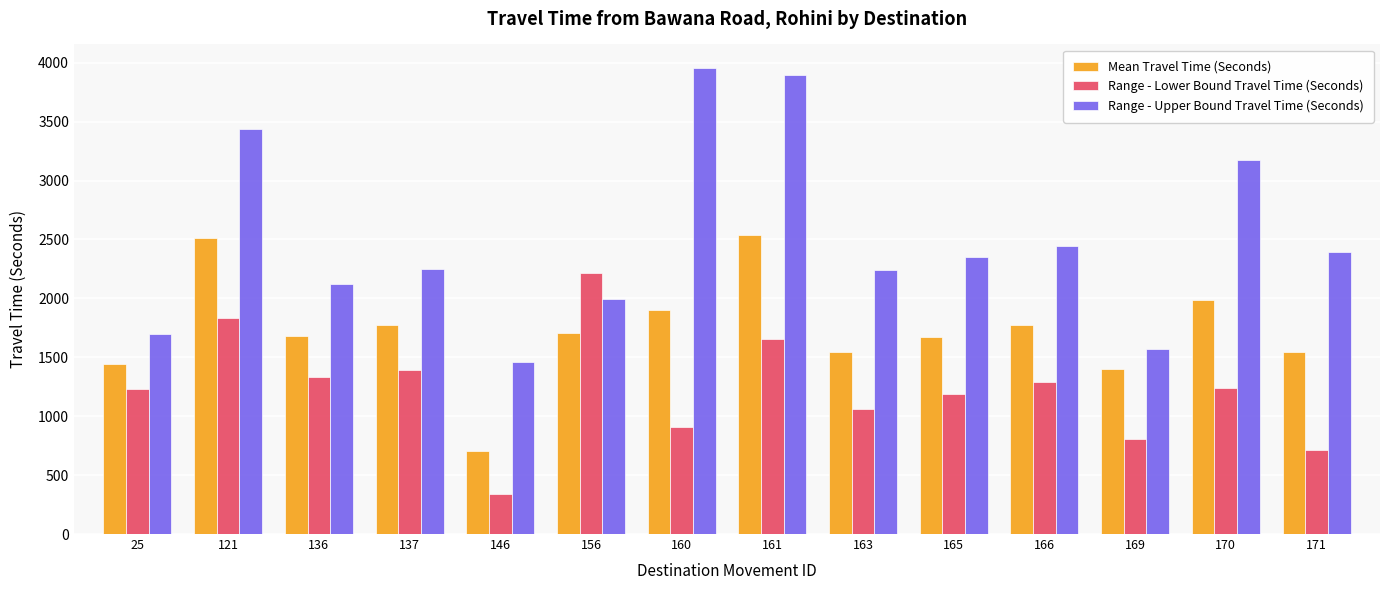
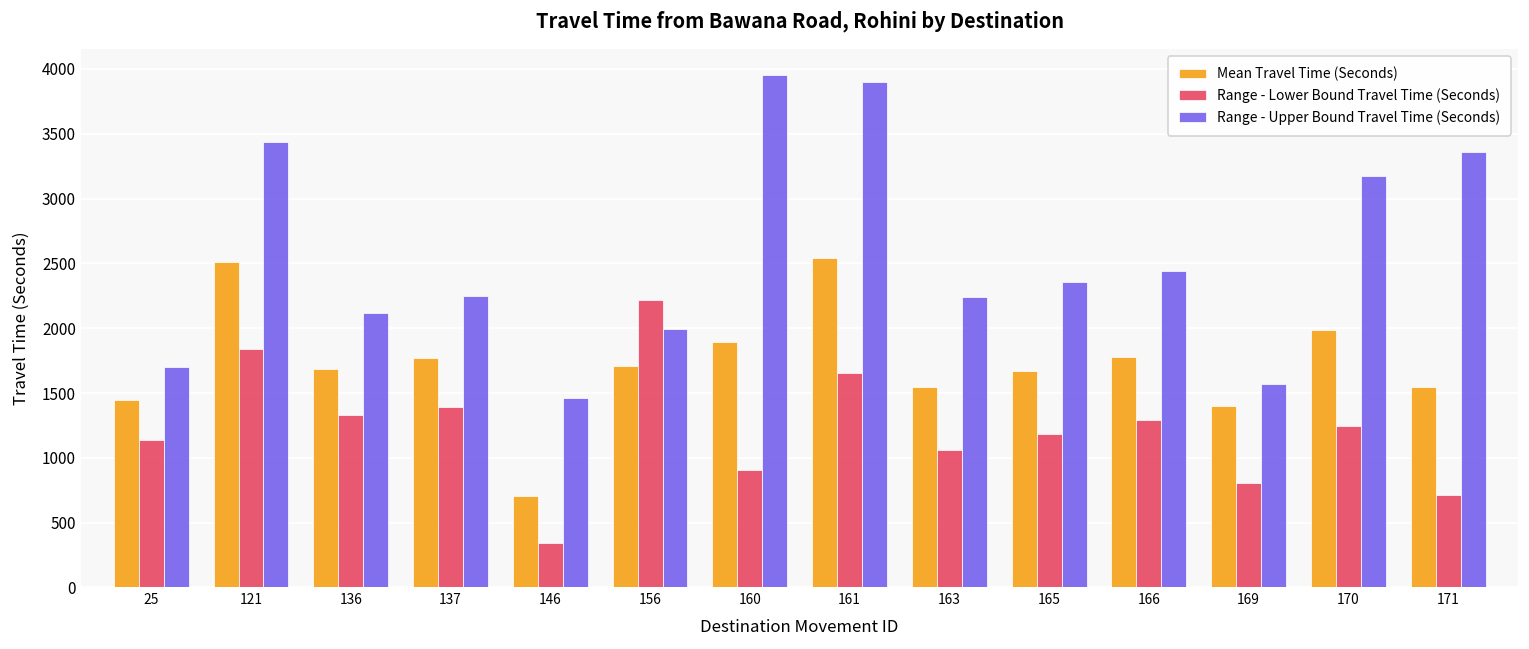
  {
    "Mean Travel Time (Seconds)": {
      "25": 1450,
      "121": 2510,
      "136": 1680,
      "137": 1770,
      "146": 710,
      "156": 1710,
      "160": 1900,
      "161": 2540,
      "163": 1540,
      "165": 1670,
      "166": 1780,
      "169": 1400,
      "170": 1990,
      "171": 1550
    },
    "Range - Lower Bound Travel Time (Seconds)": {
-     "25": 1230,
+     "25": 1140,
      "121": 1840,
      "136": 1330,
      "137": 1400,
      "146": 340,
      "156": 2220,
      "160": 910,
      "161": 1650,
      "163": 1060,
      "165": 1190,
      "166": 1290,
      "169": 810,
      "170": 1240,
      "171": 710
    },
    "Range - Upper Bound Travel Time (Seconds)": {
      "25": 1700,
      "121": 3430,
      "136": 2120,
      "137": 2250,
      "146": 1460,
      "156": 2000,
      "160": 3960,
      "161": 3900,
      "163": 2240,
      "165": 2350,
      "166": 2450,
      "169": 1570,
      "170": 3180,
-     "171": 2390
+     "171": 3360
    }
  }
